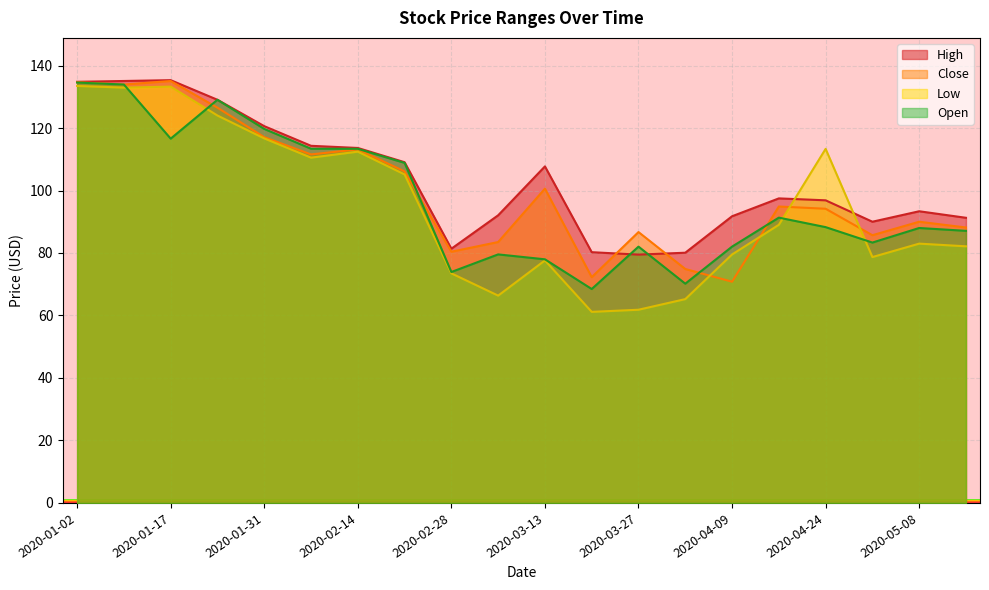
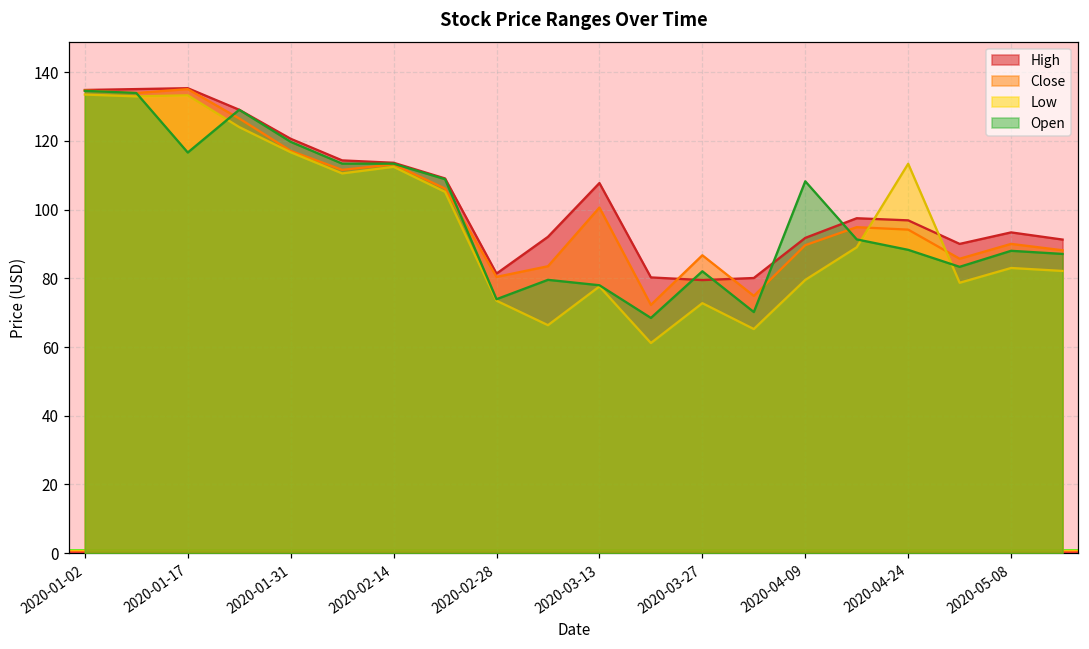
  {
    "High": {
      "2020-01-31": 121,
      "2020-02-28": 81,
      "2020-03-13": 108,
      "2020-03-27": 79,
      "2020-04-09": 92,
      "2020-04-24": 97,
      "2020-05-08": 93
    },
    "Close": {
      "2020-02-28": 80,
      "2020-03-13": 101,
      "2020-03-27": 87,
-     "2020-04-09": 71,
+     "2020-04-09": 90,
      "2020-04-24": 94,
      "2020-05-08": 90
    },
    "Low": {
      "2020-01-02": 133,
      "2020-01-17": 133,
-     "2020-03-27": 62,
+     "2020-03-27": 73,
      "2020-04-09": 80,
      "2020-04-24": 113,
      "2020-05-08": 83
    },
    "Open": {
      "2020-01-17": 117,
      "2020-01-31": 120,
      "2020-03-27": 82,
-     "2020-04-09": 82,
+     "2020-04-09": 108,
      "2020-04-24": 88,
      "2020-05-08": 88
    }
  }
